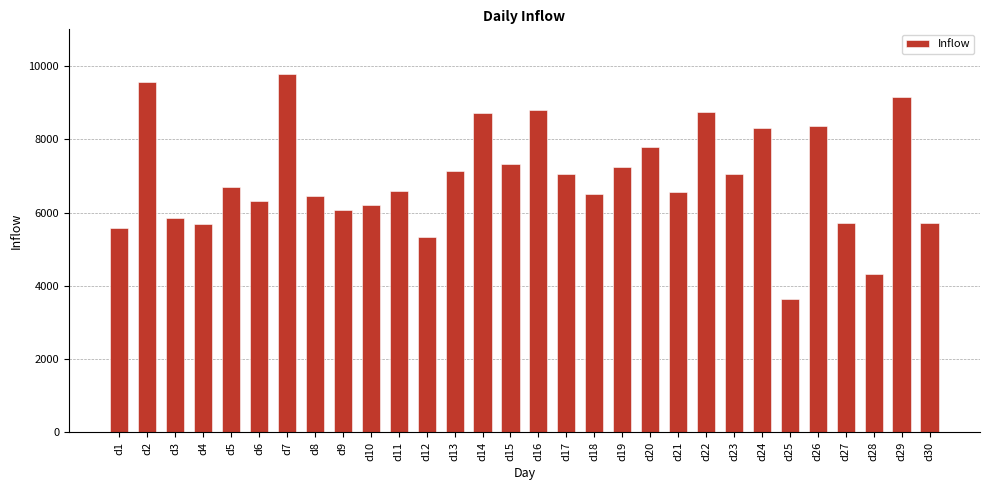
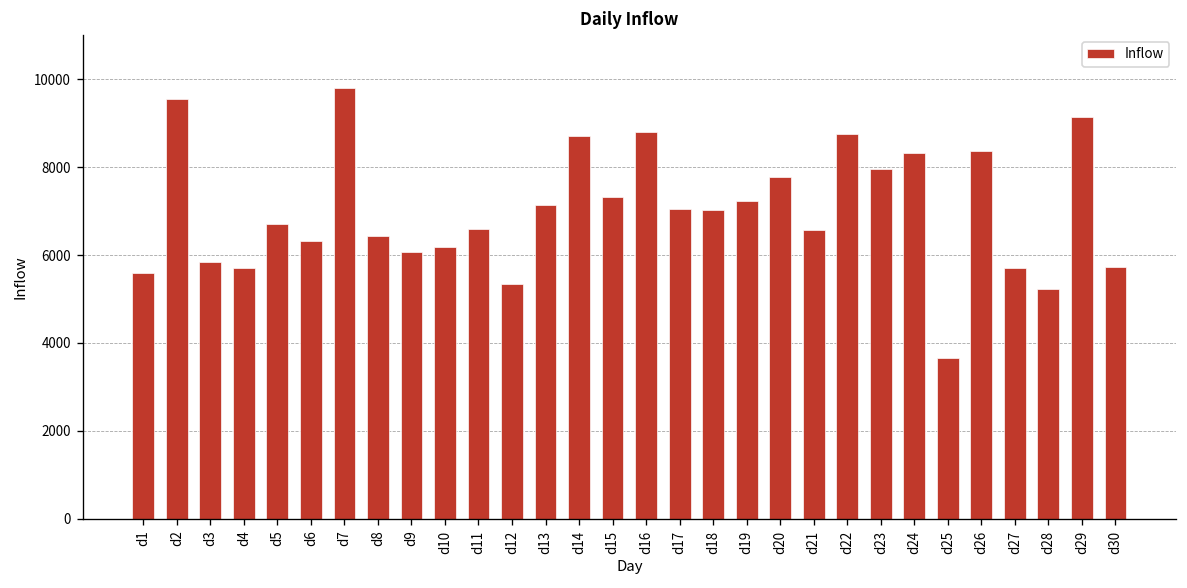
  {
    "d1": 5600,
    "d2": 9600,
    "d3": 5800,
    "d4": 5700,
    "d5": 6700,
    "d6": 6300,
    "d7": 9800,
    "d8": 6400,
    "d9": 6100,
    "d10": 6200,
    "d11": 6600,
    "d12": 5300,
    "d13": 7100,
    "d14": 8700,
    "d15": 7300,
    "d16": 8800,
    "d17": 7100,
-   "d18": 6500,
+   "d18": 7000,
    "d19": 7200,
    "d20": 7800,
    "d21": 6600,
    "d22": 8800,
-   "d23": 7100,
+   "d23": 8000,
    "d24": 8300,
    "d25": 3700,
    "d26": 8400,
    "d27": 5700,
-   "d28": 4300,
+   "d28": 5200,
    "d29": 9100,
    "d30": 5700
  }
